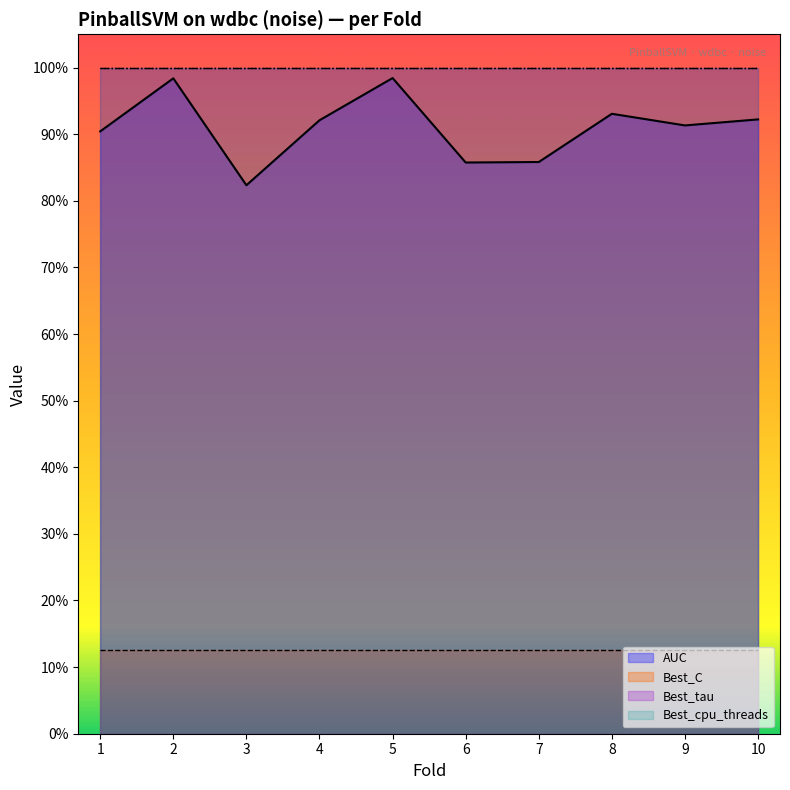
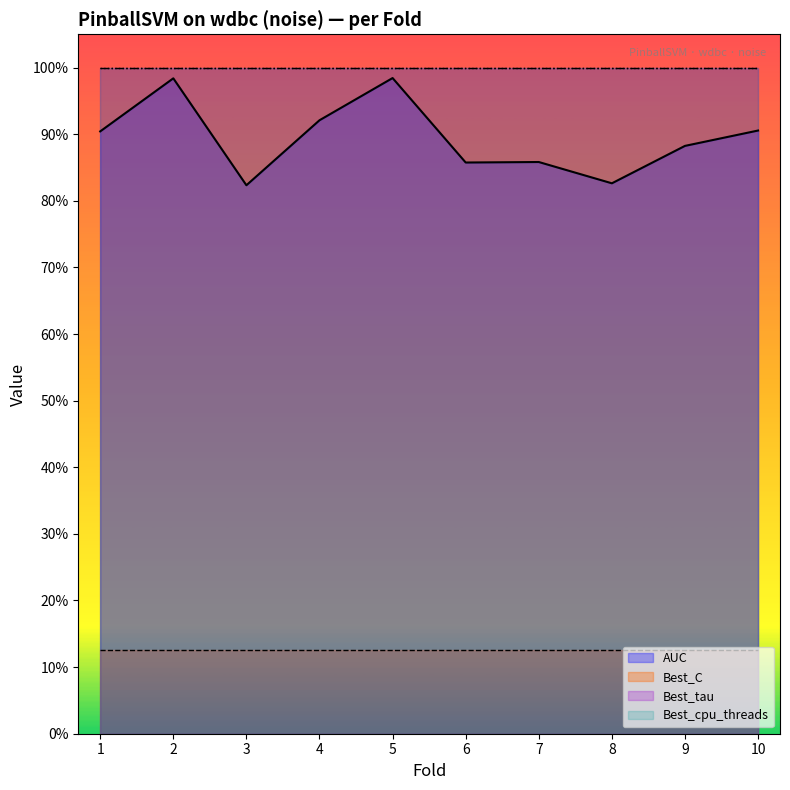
  {
    "AUC": {
      "1": "90%",
      "2": "98%",
      "3": "82%",
      "4": "92%",
      "5": "98%",
      "6": "86%",
      "7": "86%",
-     "8": "93%",
-     "9": "91%",
-     "10": "92%"
+     "8": "83%",
+     "9": "88%",
+     "10": "91%"
    },
    "Best_C": {
      "1": "13%",
      "2": "13%",
      "3": "13%",
      "4": "13%",
      "5": "13%",
      "6": "13%",
      "7": "13%",
      "8": "13%"
    },
    "Best_cpu_threads": {
      "1": "100%",
      "2": "100%",
      "3": "100%",
      "4": "100%",
      "5": "100%",
      "6": "100%",
      "7": "100%",
      "8": "100%",
      "9": "100%",
      "10": "100%"
    }
  }
